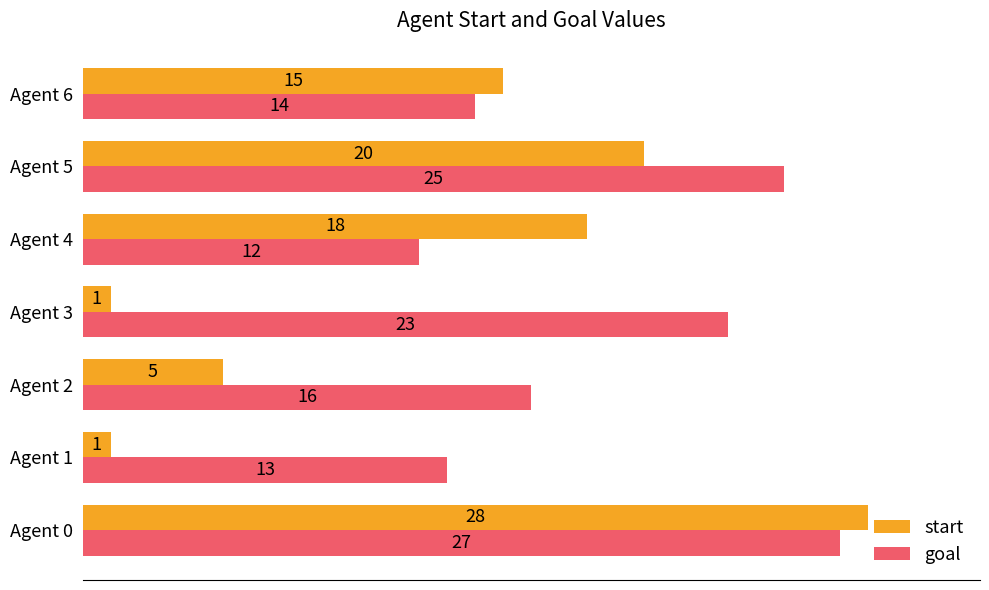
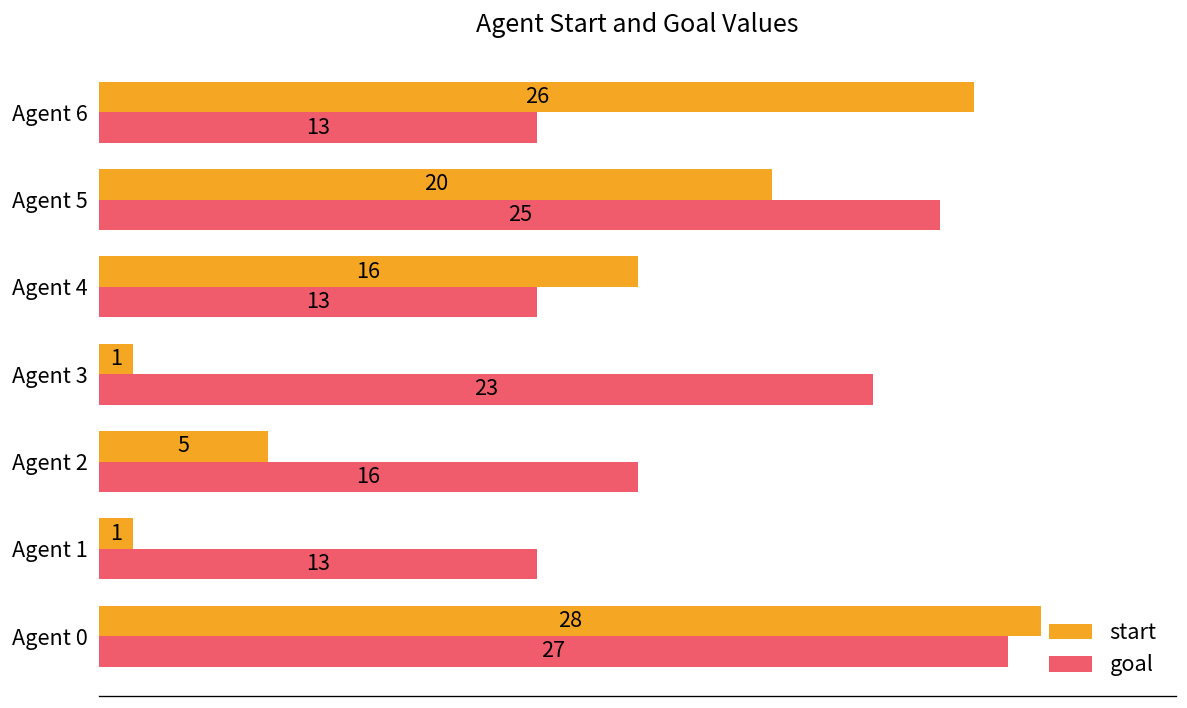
  {
    "start": {
-     "Agent 6": 15,
+     "Agent 6": 26,
      "Agent 5": 20,
-     "Agent 4": 18,
+     "Agent 4": 16,
      "Agent 3": 1,
      "Agent 2": 5,
      "Agent 1": 1,
      "Agent 0": 28
    },
    "goal": {
-     "Agent 6": 14,
+     "Agent 6": 13,
      "Agent 5": 25,
-     "Agent 4": 12,
+     "Agent 4": 13,
      "Agent 3": 23,
      "Agent 2": 16,
      "Agent 1": 13,
      "Agent 0": 27
    }
  }
